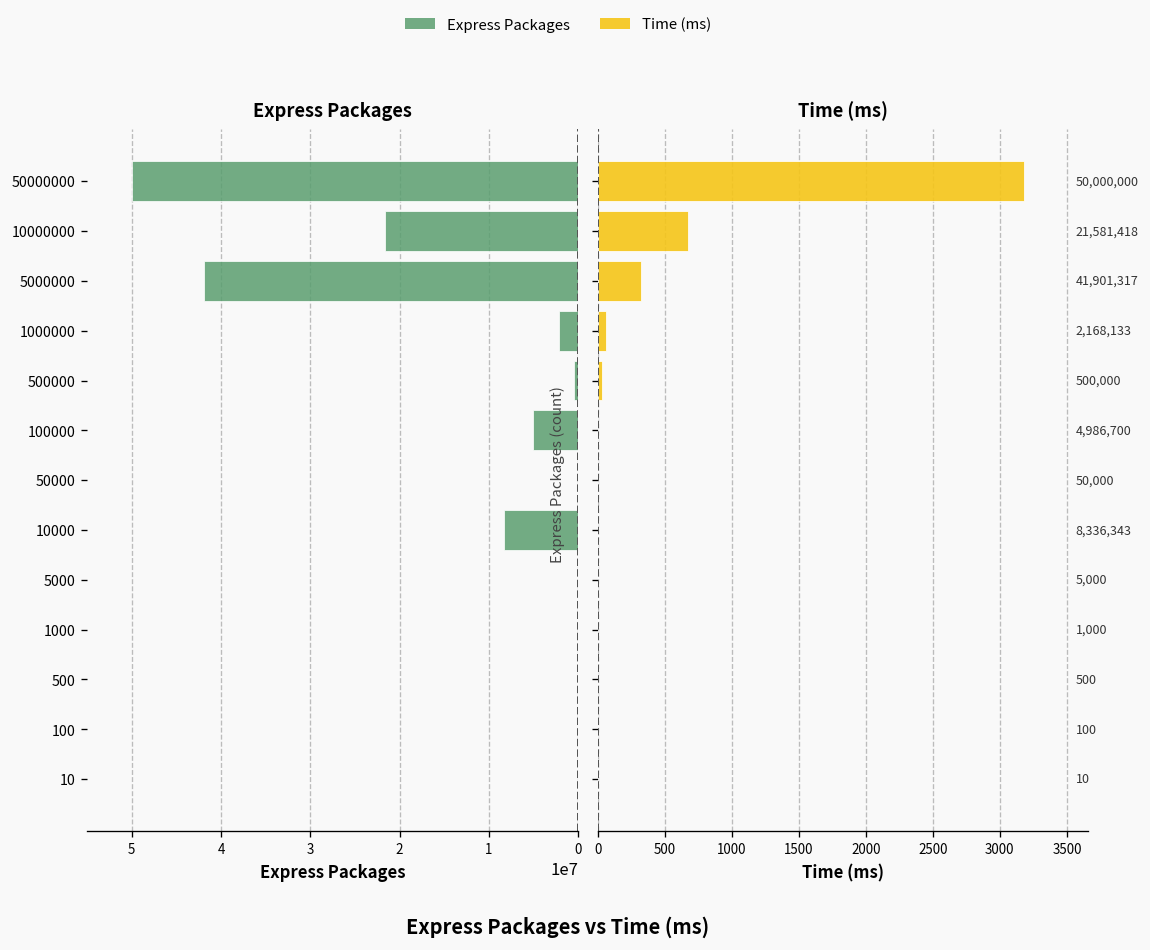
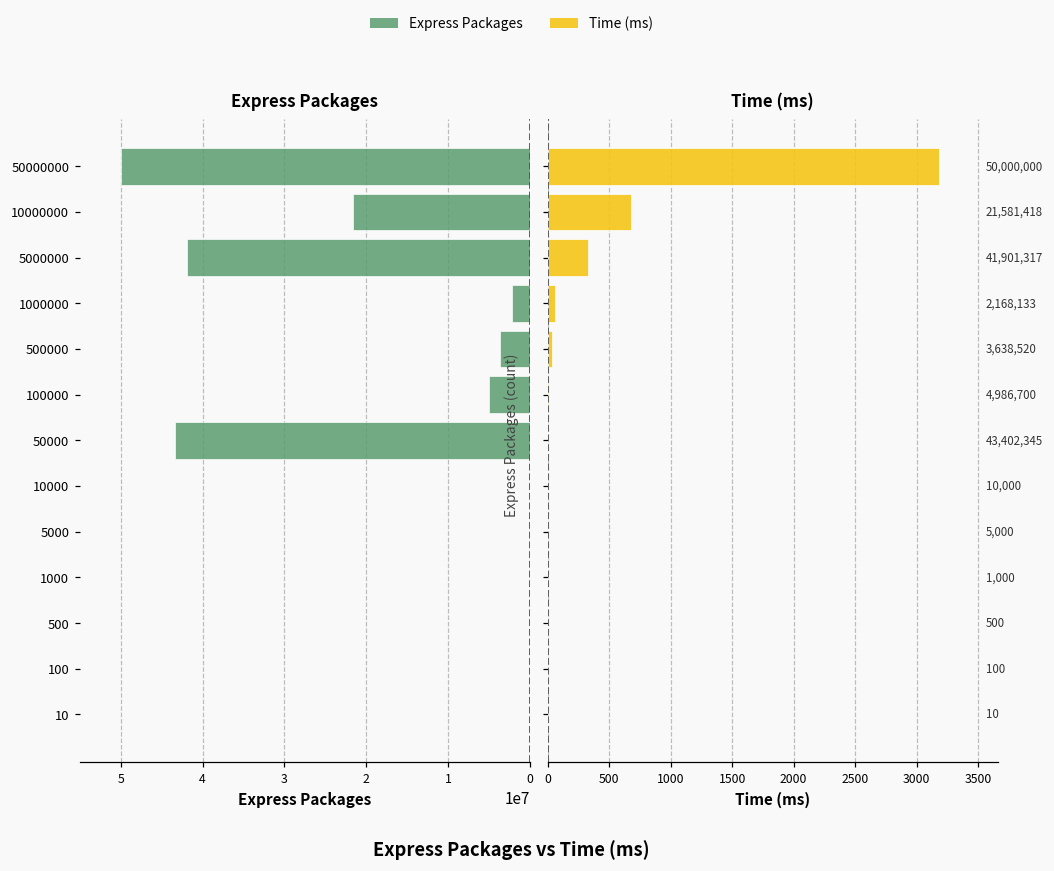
  {
    "Express Packages": {
-     "500000": "500,000",
-     "50000": "50,000",
-     "10000": "8,336,343"
+     "500000": "3,638,520",
+     "50000": "43,402,345",
+     "10000": "10,000"
    }
  }
